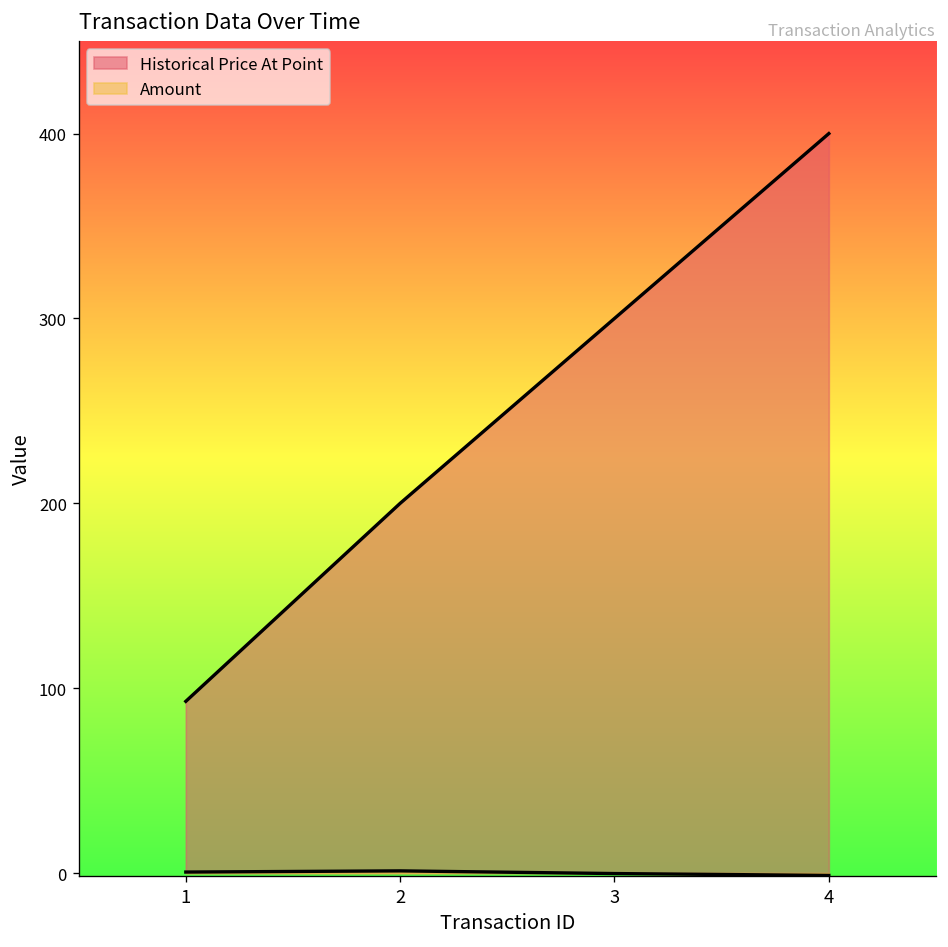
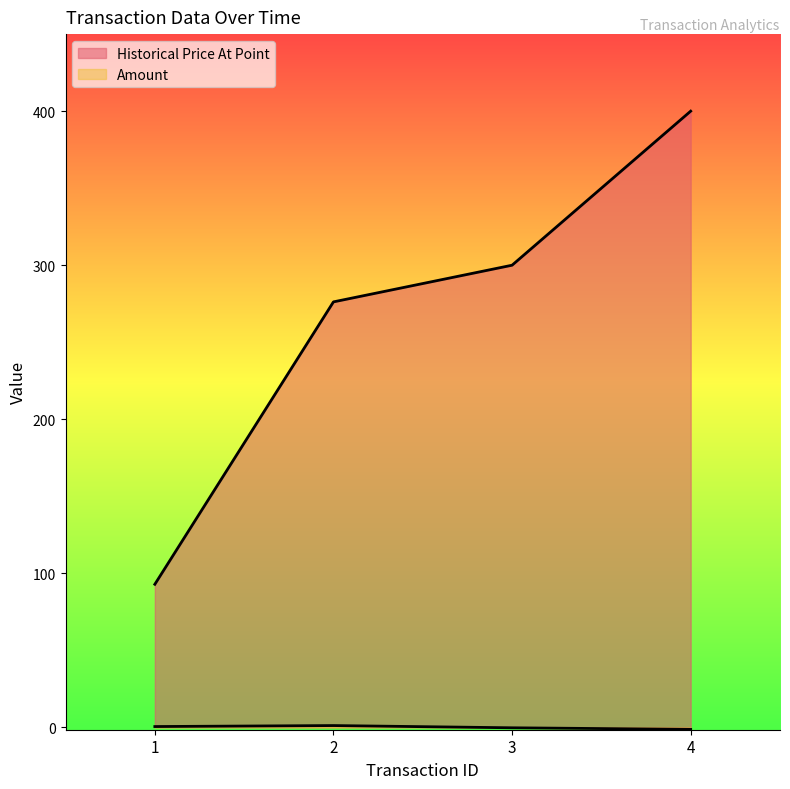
  {
    "Historical Price At Point": {
      "1": 93,
-     "2": 200,
+     "2": 276,
      "3": 300,
      "4": 400
    }
  }
